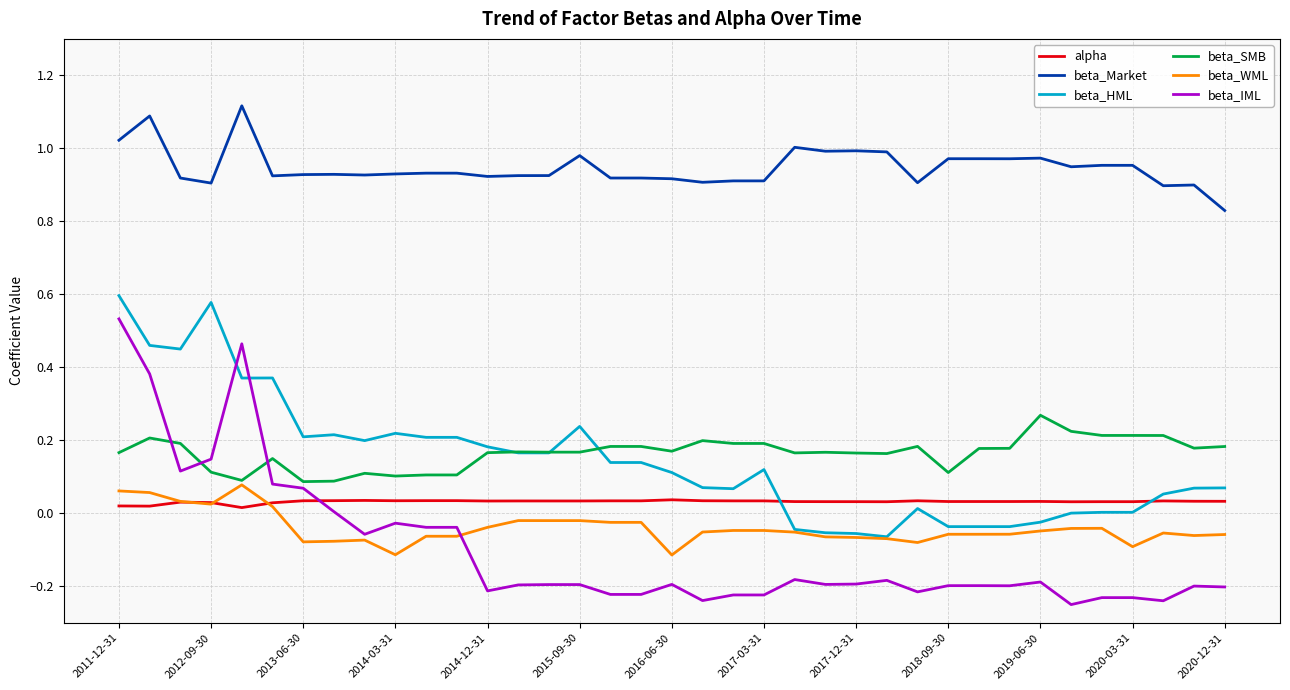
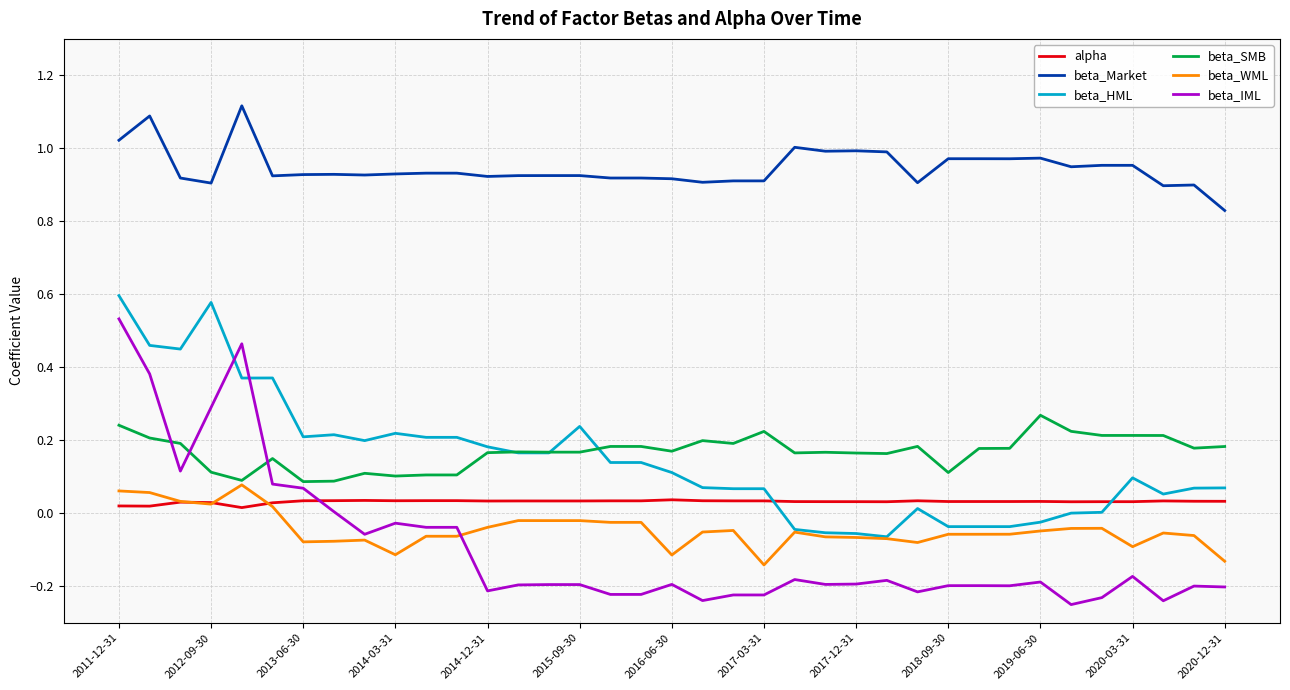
  {
    "alpha": {
      "2011-12-31": 0.02,
      "2013-06-30": 0.03,
      "2014-03-31": 0.03,
      "2014-12-31": 0.03,
      "2015-09-30": 0.03,
      "2016-06-30": 0.04,
      "2017-03-31": 0.03,
      "2017-12-31": 0.03,
      "2018-09-30": 0.03,
      "2019-06-30": 0.03,
      "2020-03-31": 0.03,
      "2020-12-31": 0.03
    },
    "beta_Market": {
      "2011-12-31": 1.02,
      "2012-09-30": 0.90,
      "2013-06-30": 0.93,
      "2014-03-31": 0.93,
      "2014-12-31": 0.92,
-     "2015-09-30": 0.98,
+     "2015-09-30": 0.93,
      "2016-06-30": 0.92,
      "2017-03-31": 0.91,
      "2017-12-31": 0.99,
      "2018-09-30": 0.97,
      "2019-06-30": 0.97,
      "2020-03-31": 0.95,
      "2020-12-31": 0.83
    },
    "beta_HML": {
      "2011-12-31": 0.60,
      "2012-09-30": 0.58,
      "2013-06-30": 0.21,
      "2014-03-31": 0.22,
      "2014-12-31": 0.18,
      "2015-09-30": 0.24,
      "2016-06-30": 0.11,
-     "2017-03-31": 0.12,
+     "2017-03-31": 0.07,
      "2017-12-31": -0.06,
      "2018-09-30": -0.04,
      "2019-06-30": -0.02,
-     "2020-03-31": 0.00,
+     "2020-03-31": 0.10,
      "2020-12-31": 0.07
    },
    "beta_SMB": {
-     "2011-12-31": 0.17,
+     "2011-12-31": 0.24,
      "2012-09-30": 0.11,
      "2013-06-30": 0.09,
      "2014-03-31": 0.10,
      "2014-12-31": 0.17,
      "2015-09-30": 0.17,
      "2016-06-30": 0.17,
-     "2017-03-31": 0.19,
+     "2017-03-31": 0.22,
      "2017-12-31": 0.17,
      "2018-09-30": 0.11,
      "2019-06-30": 0.27,
      "2020-03-31": 0.21,
      "2020-12-31": 0.18
    },
    "beta_WML": {
      "2011-12-31": 0.06,
      "2013-06-30": -0.08,
      "2014-03-31": -0.11,
      "2014-12-31": -0.04,
      "2015-09-30": -0.02,
      "2016-06-30": -0.11,
-     "2017-03-31": -0.05,
+     "2017-03-31": -0.14,
      "2017-12-31": -0.07,
      "2018-09-30": -0.06,
      "2019-06-30": -0.05,
      "2020-03-31": -0.09,
-     "2020-12-31": -0.06
+     "2020-12-31": -0.13
    },
    "beta_IML": {
      "2011-12-31": 0.53,
-     "2012-09-30": 0.15,
+     "2012-09-30": 0.29,
      "2013-06-30": 0.07,
      "2014-03-31": -0.03,
      "2014-12-31": -0.21,
      "2015-09-30": -0.20,
      "2016-06-30": -0.19,
      "2017-03-31": -0.22,
      "2017-12-31": -0.19,
      "2018-09-30": -0.20,
      "2019-06-30": -0.19,
-     "2020-03-31": -0.23,
+     "2020-03-31": -0.17,
      "2020-12-31": -0.20
    }
  }
